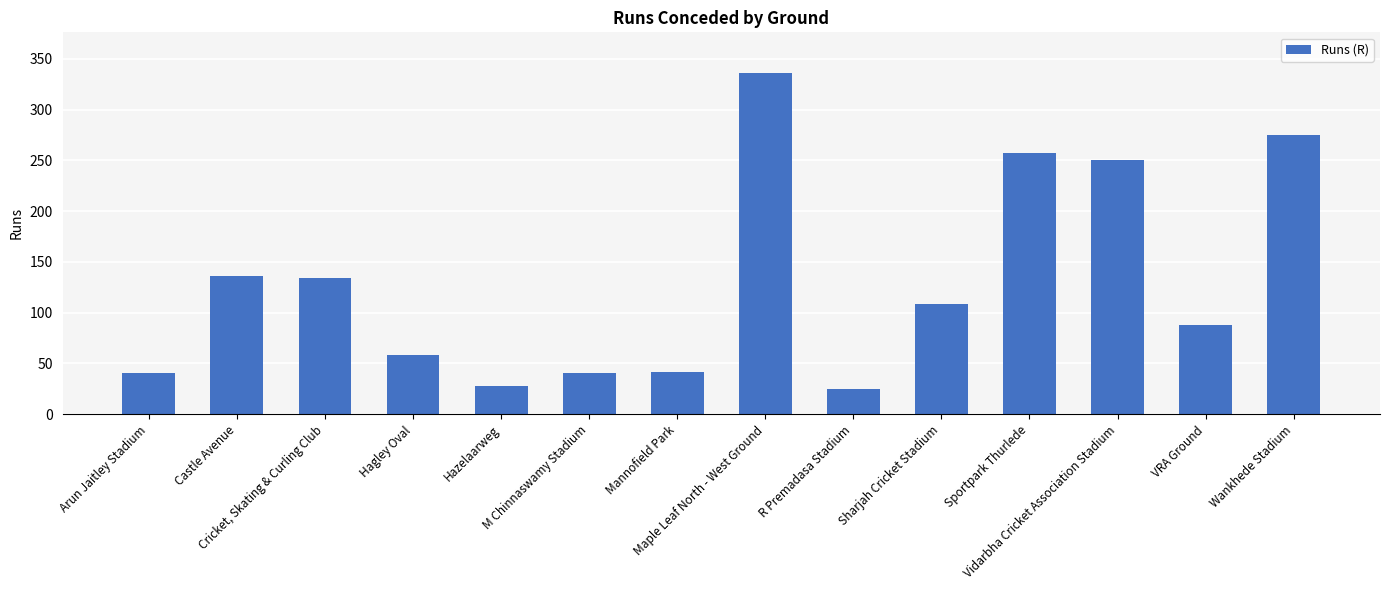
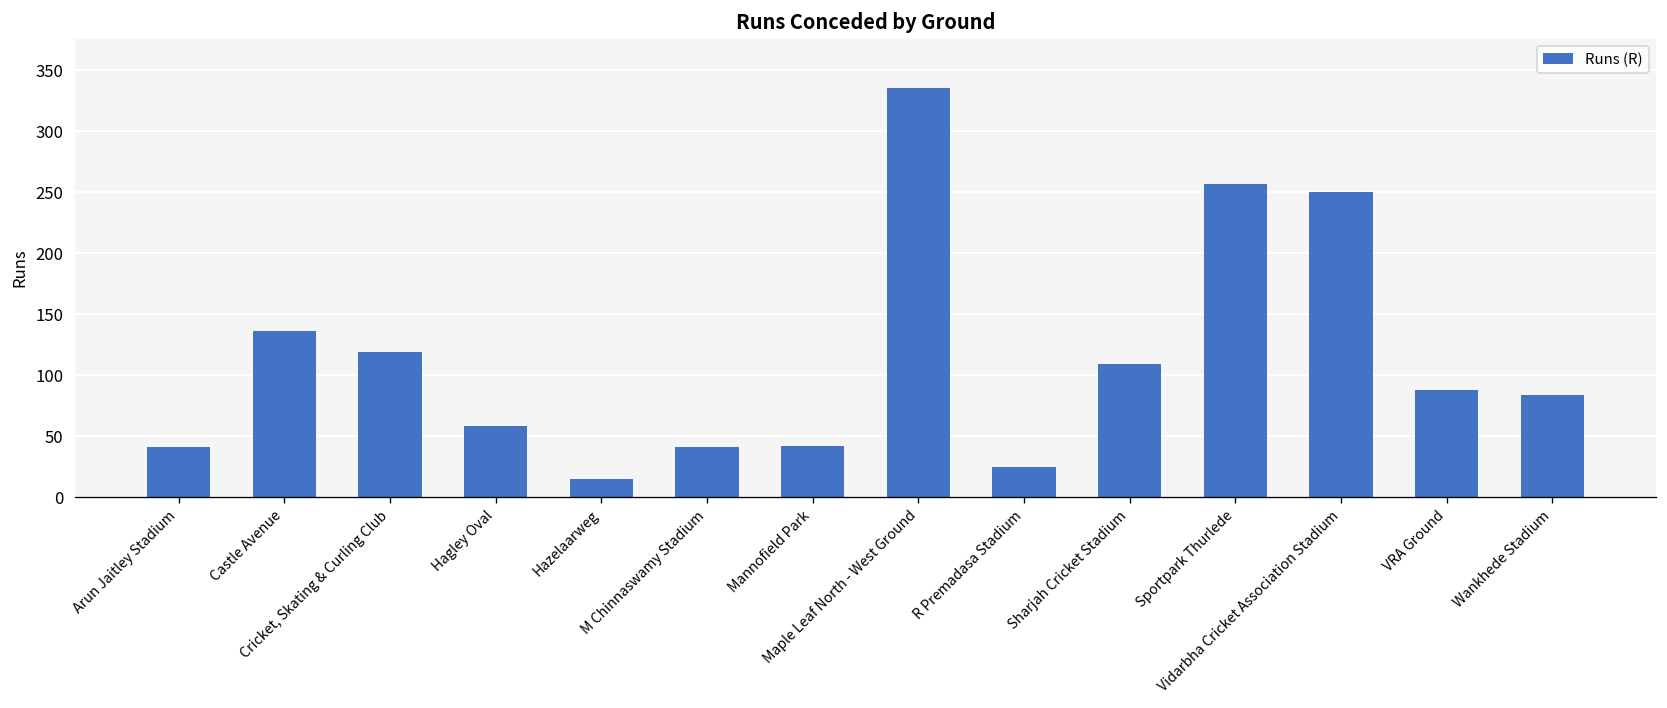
  {
    "Arun Jaitley Stadium": 41,
    "Castle Avenue": 136,
-   "Cricket, Skating & Curling Club": 134,
+   "Cricket, Skating & Curling Club": 119,
    "Hagley Oval": 58,
-   "Hazelaarweg": 28,
+   "Hazelaarweg": 15,
    "M Chinnaswamy Stadium": 41,
    "Mannofield Park": 42,
    "Maple Leaf North - West Ground": 336,
    "R Premadasa Stadium": 25,
    "Sharjah Cricket Stadium": 109,
    "Sportpark Thurlede": 257,
    "Vidarbha Cricket Association Stadium": 250,
    "VRA Ground": 88,
-   "Wankhede Stadium": 275
+   "Wankhede Stadium": 84
  }
